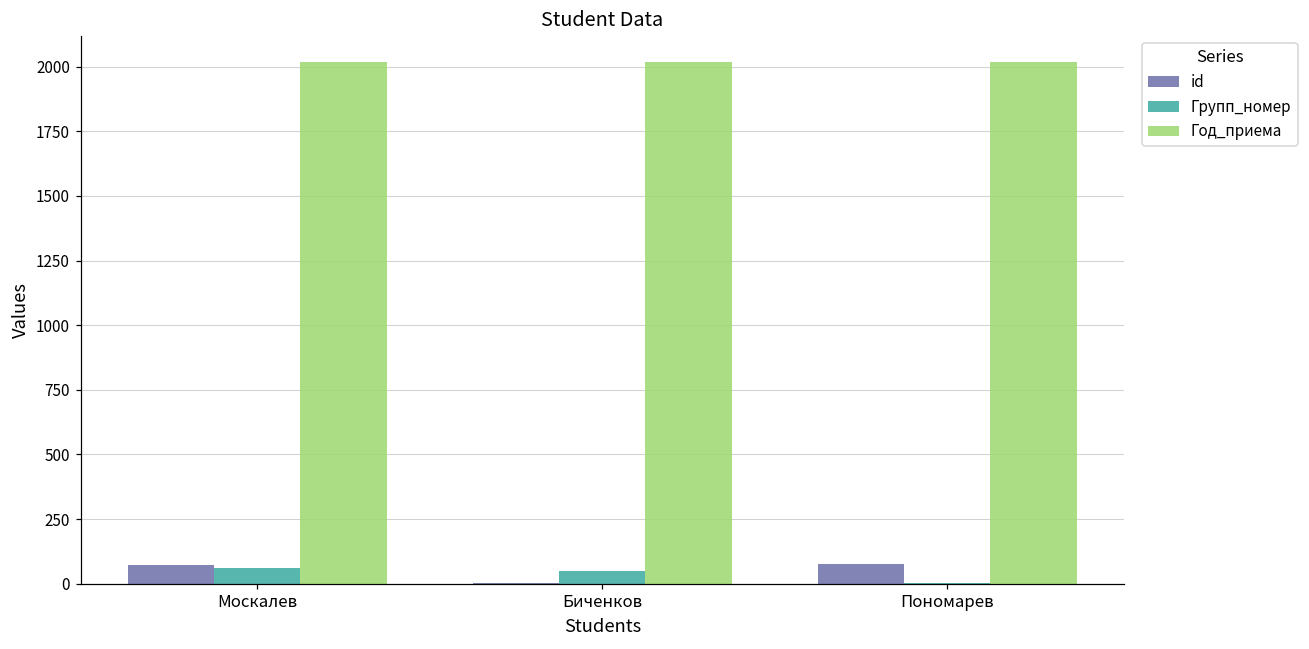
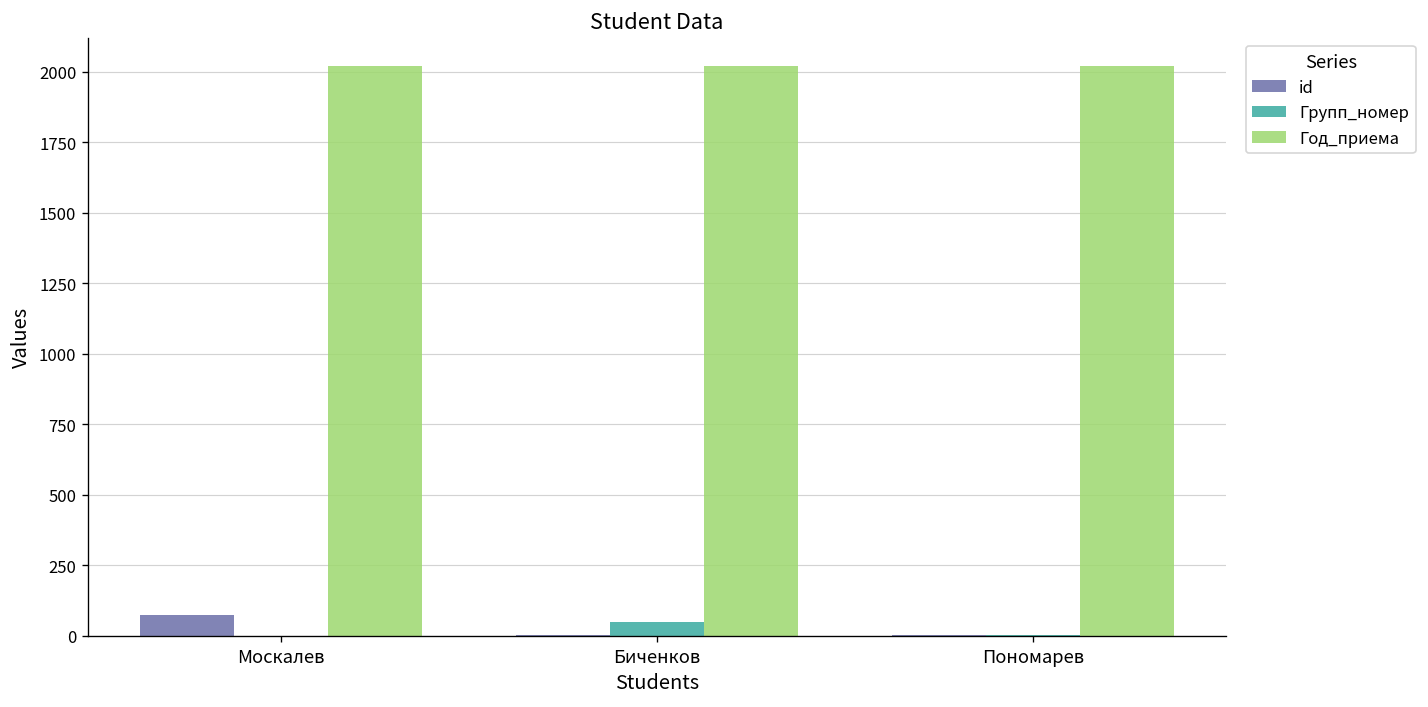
  {
    "id": {
      "Москалев": 70,
-     "Пономарев": 80
+     "Пономарев": 0
    },
    "Групп_номер": {
-     "Москалев": 60,
+     "Москалев": 0,
      "Биченков": 50
    },
    "Год_приема": {
      "Москалев": 2020,
      "Биченков": 2020,
      "Пономарев": 2020
    }
  }
